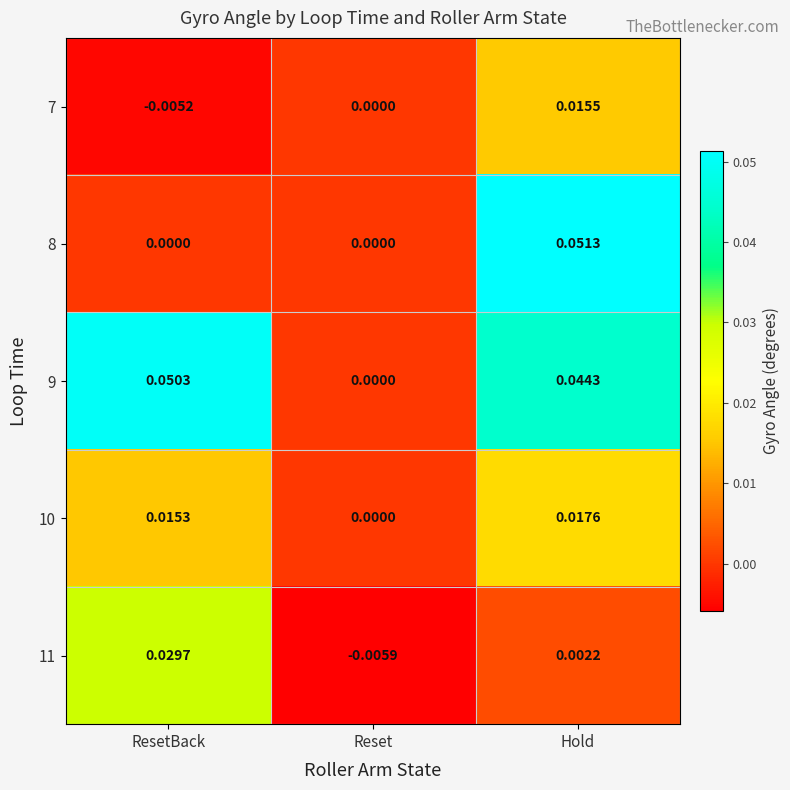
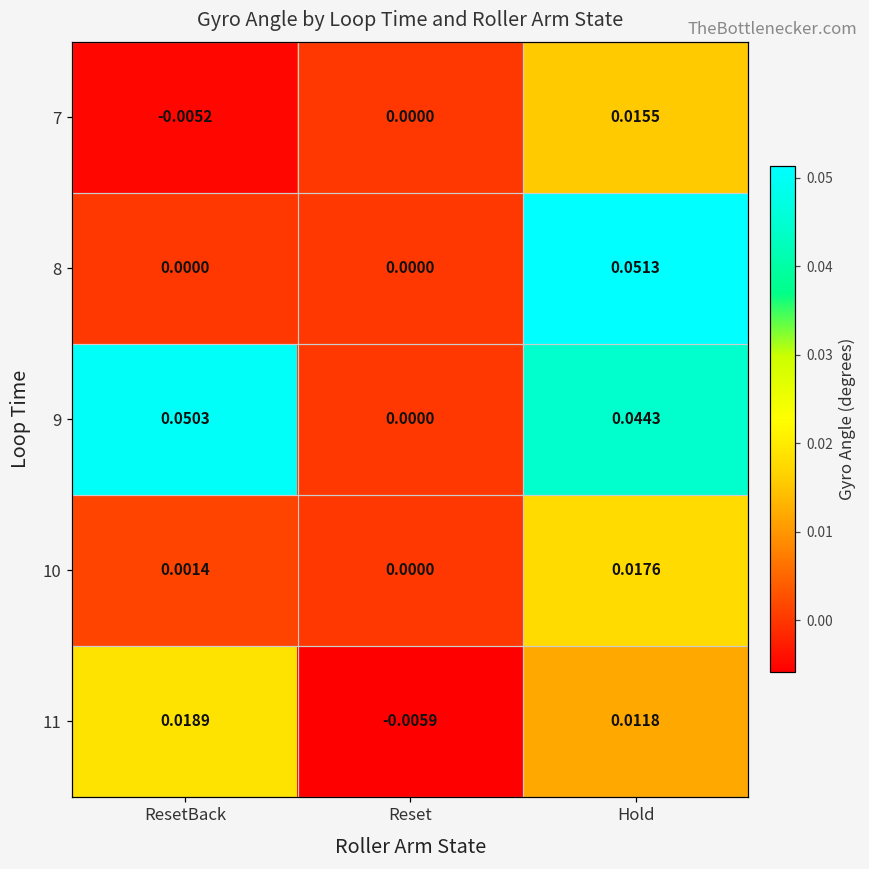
  {
    "7": {
      "ResetBack": -0.0052,
      "Reset": 0.0000,
      "Hold": 0.0155
    },
    "8": {
      "ResetBack": 0.0000,
      "Reset": 0.0000,
      "Hold": 0.0513
    },
    "9": {
      "ResetBack": 0.0503,
      "Reset": 0.0000,
      "Hold": 0.0443
    },
    "10": {
-     "ResetBack": 0.0153,
+     "ResetBack": 0.0014,
      "Reset": 0.0000,
      "Hold": 0.0176
    },
    "11": {
-     "ResetBack": 0.0297,
+     "ResetBack": 0.0189,
      "Reset": -0.0059,
-     "Hold": 0.0022
+     "Hold": 0.0118
    }
  }
